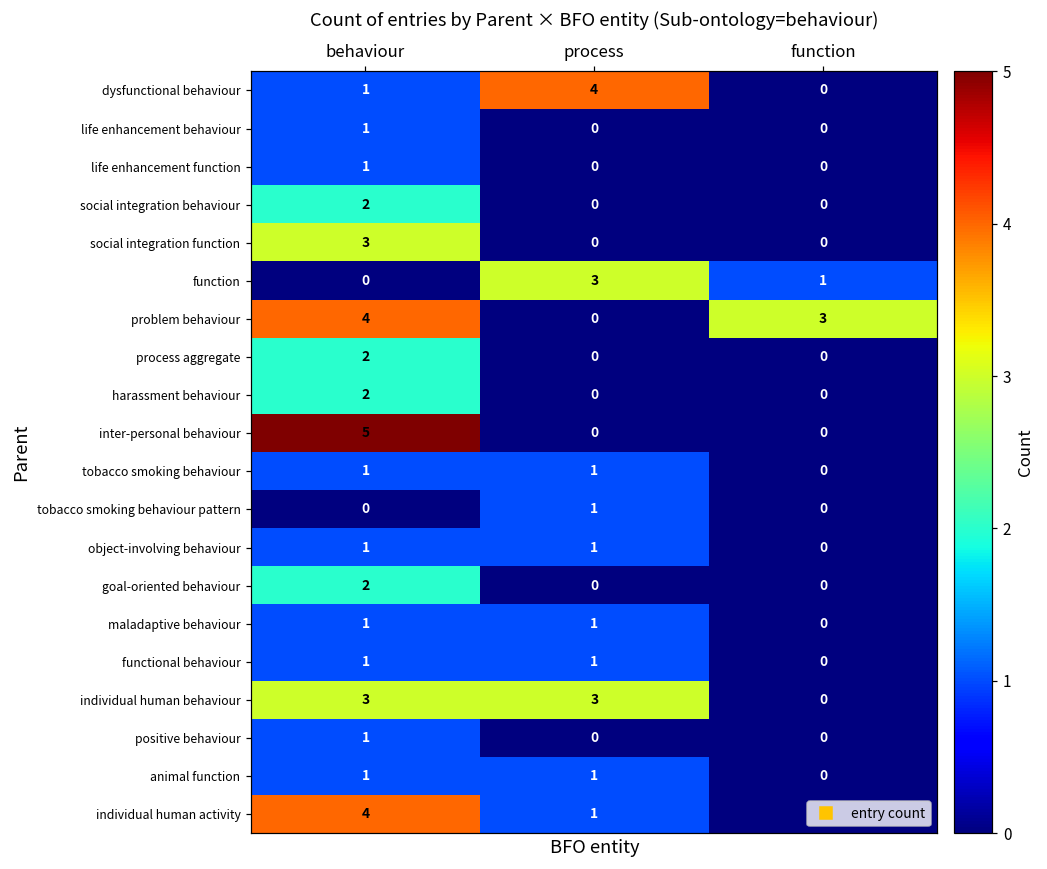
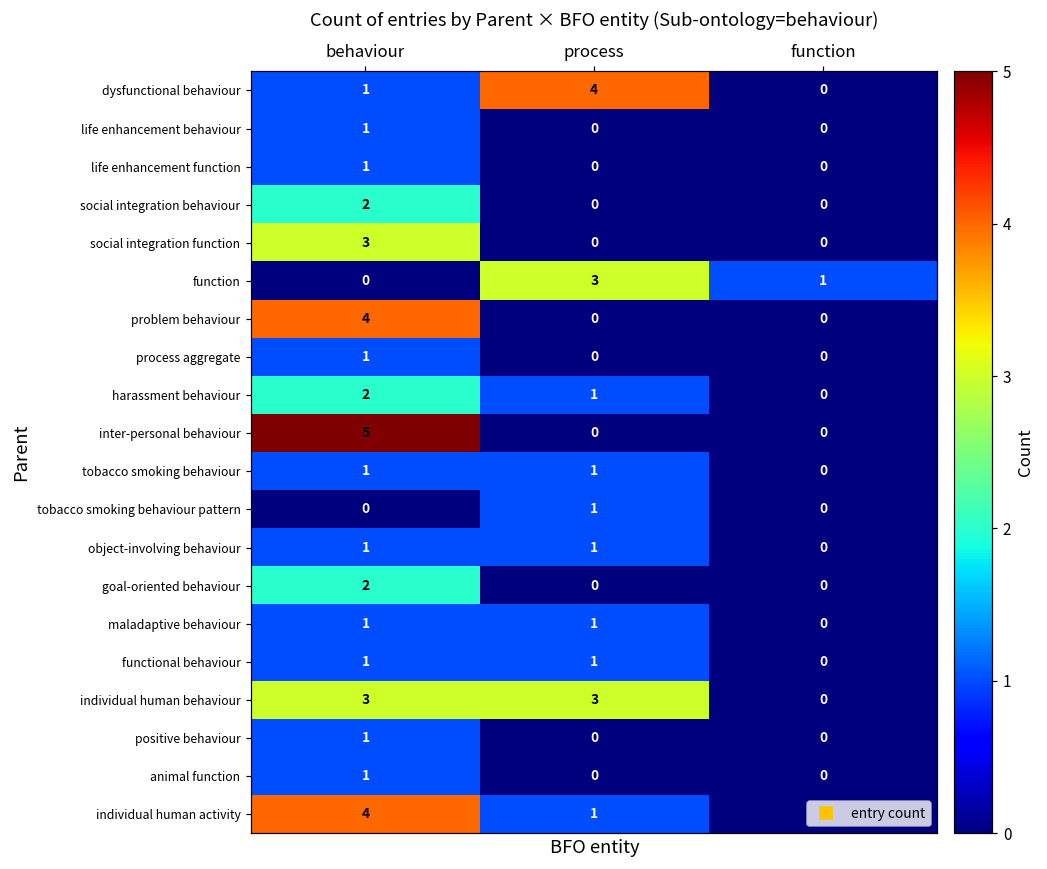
  {
    "dysfunctional behaviour": {
      "behaviour": 1,
      "process": 4,
      "function": 0
    },
    "life enhancement behaviour": {
      "behaviour": 1,
      "process": 0,
      "function": 0
    },
    "life enhancement function": {
      "behaviour": 1,
      "process": 0,
      "function": 0
    },
    "social integration behaviour": {
      "behaviour": 2,
      "process": 0,
      "function": 0
    },
    "social integration function": {
      "behaviour": 3,
      "process": 0,
      "function": 0
    },
    "function": {
      "behaviour": 0,
      "process": 3,
      "function": 1
    },
    "problem behaviour": {
      "behaviour": 4,
      "process": 0,
-     "function": 3
+     "function": 0
    },
    "process aggregate": {
-     "behaviour": 2,
+     "behaviour": 1,
      "process": 0,
      "function": 0
    },
    "harassment behaviour": {
      "behaviour": 2,
-     "process": 0,
+     "process": 1,
      "function": 0
    },
    "inter-personal behaviour": {
      "behaviour": 5,
      "process": 0,
      "function": 0
    },
    "tobacco smoking behaviour": {
      "behaviour": 1,
      "process": 1,
      "function": 0
    },
    "tobacco smoking behaviour pattern": {
      "behaviour": 0,
      "process": 1,
      "function": 0
    },
    "object-involving behaviour": {
      "behaviour": 1,
      "process": 1,
      "function": 0
    },
    "goal-oriented behaviour": {
      "behaviour": 2,
      "process": 0,
      "function": 0
    },
    "maladaptive behaviour": {
      "behaviour": 1,
      "process": 1,
      "function": 0
    },
    "functional behaviour": {
      "behaviour": 1,
      "process": 1,
      "function": 0
    },
    "individual human behaviour": {
      "behaviour": 3,
      "process": 3,
      "function": 0
    },
    "positive behaviour": {
      "behaviour": 1,
      "process": 0,
      "function": 0
    },
    "animal function": {
      "behaviour": 1,
-     "process": 1,
+     "process": 0,
      "function": 0
    },
    "individual human activity": {
      "behaviour": 4,
      "process": 1
    }
  }
